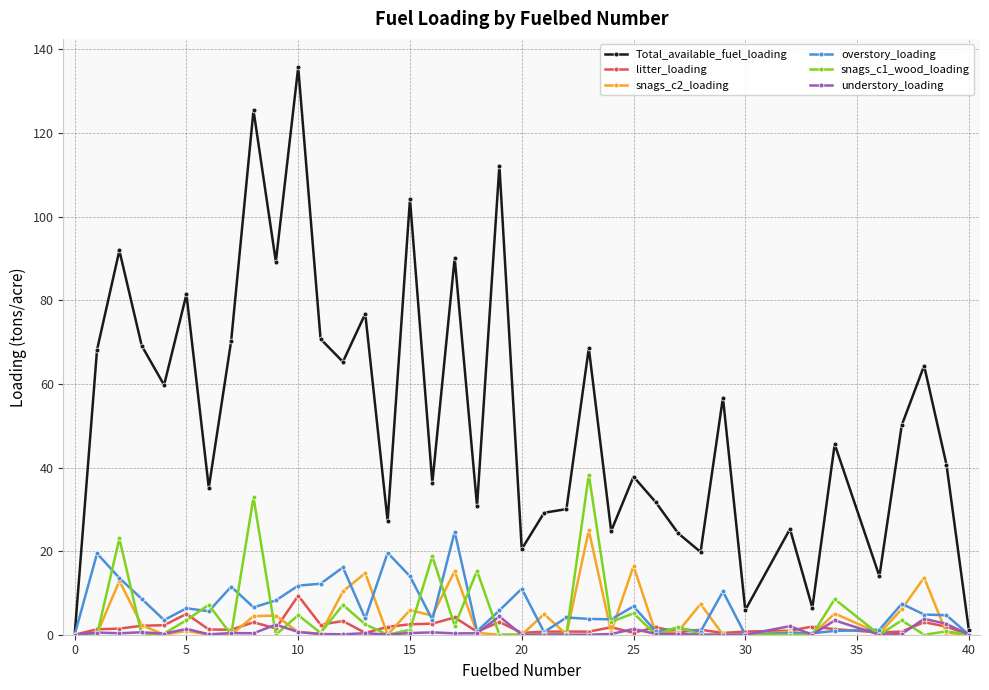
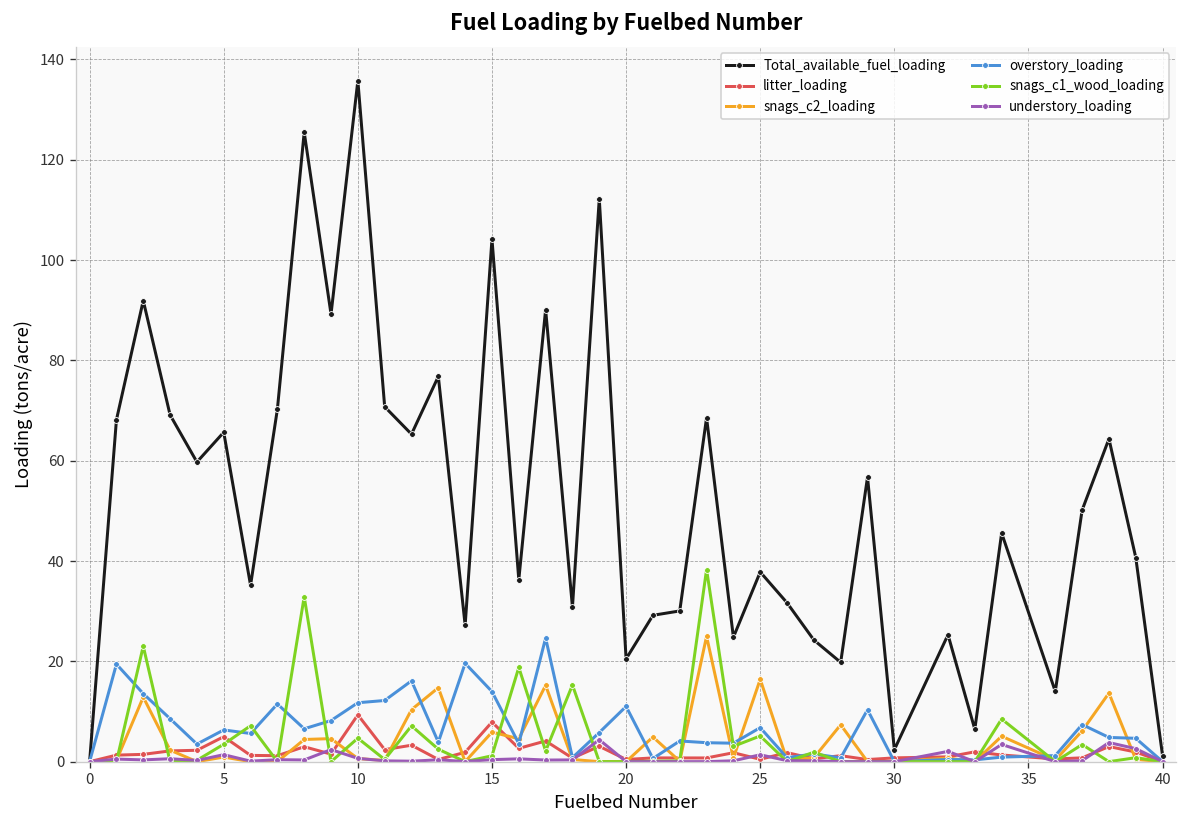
  {
    "Total_available_fuel_loading": {
-     "5": 81,
+     "5": 66,
      "10": 136,
      "15": 104,
      "20": 20,
      "25": 38,
-     "30": 6,
+     "30": 2,
      "40": 1
    },
    "litter_loading": {
      "5": 5,
      "10": 9,
-     "15": 2,
+     "15": 8,
      "25": 0,
      "30": 1
    },
    "snags_c2_loading": {
      "15": 6,
      "25": 16
    },
    "overstory_loading": {
      "5": 6,
      "10": 12,
      "15": 14,
      "20": 11,
      "25": 7
    },
    "snags_c1_wood_loading": {
      "5": 3,
      "10": 5,
      "15": 1,
      "25": 5
    },
    "understory_loading": {
      "15": 0,
      "25": 1
    }
  }
